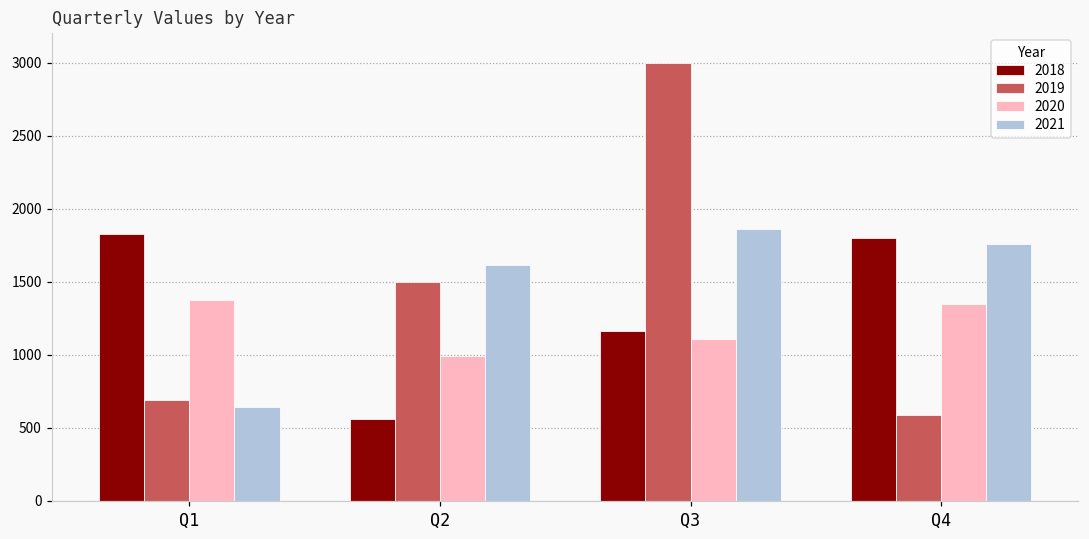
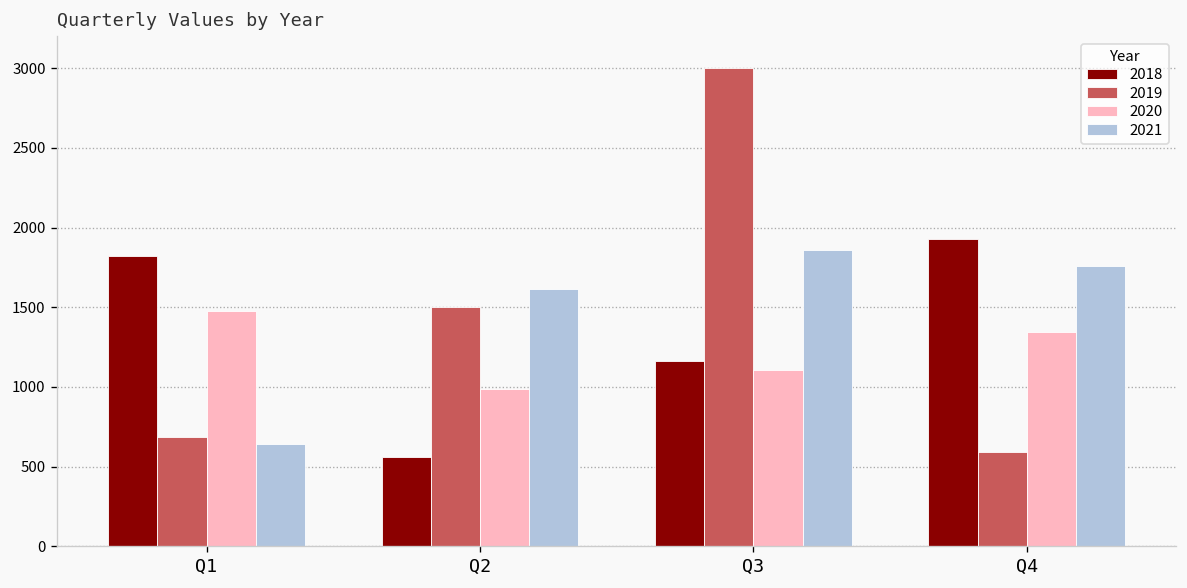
  {
    "2018": {
      "Q1": 1830,
      "Q2": 560,
      "Q3": 1160,
-     "Q4": 1800
+     "Q4": 1930
    },
    "2019": {
      "Q1": 690,
      "Q2": 1500,
      "Q3": 3000,
      "Q4": 590
    },
    "2020": {
-     "Q1": 1380,
+     "Q1": 1470,
      "Q2": 990,
      "Q3": 1110,
      "Q4": 1350
    },
    "2021": {
      "Q1": 640,
      "Q2": 1620,
      "Q3": 1860,
      "Q4": 1760
    }
  }
